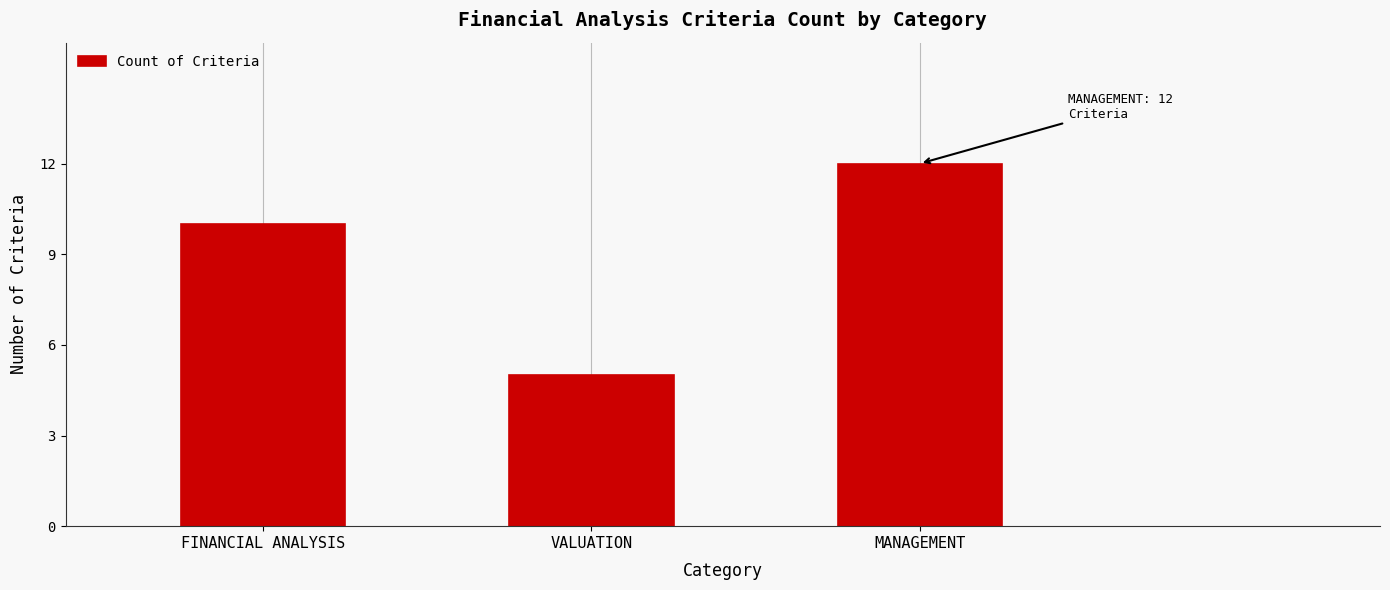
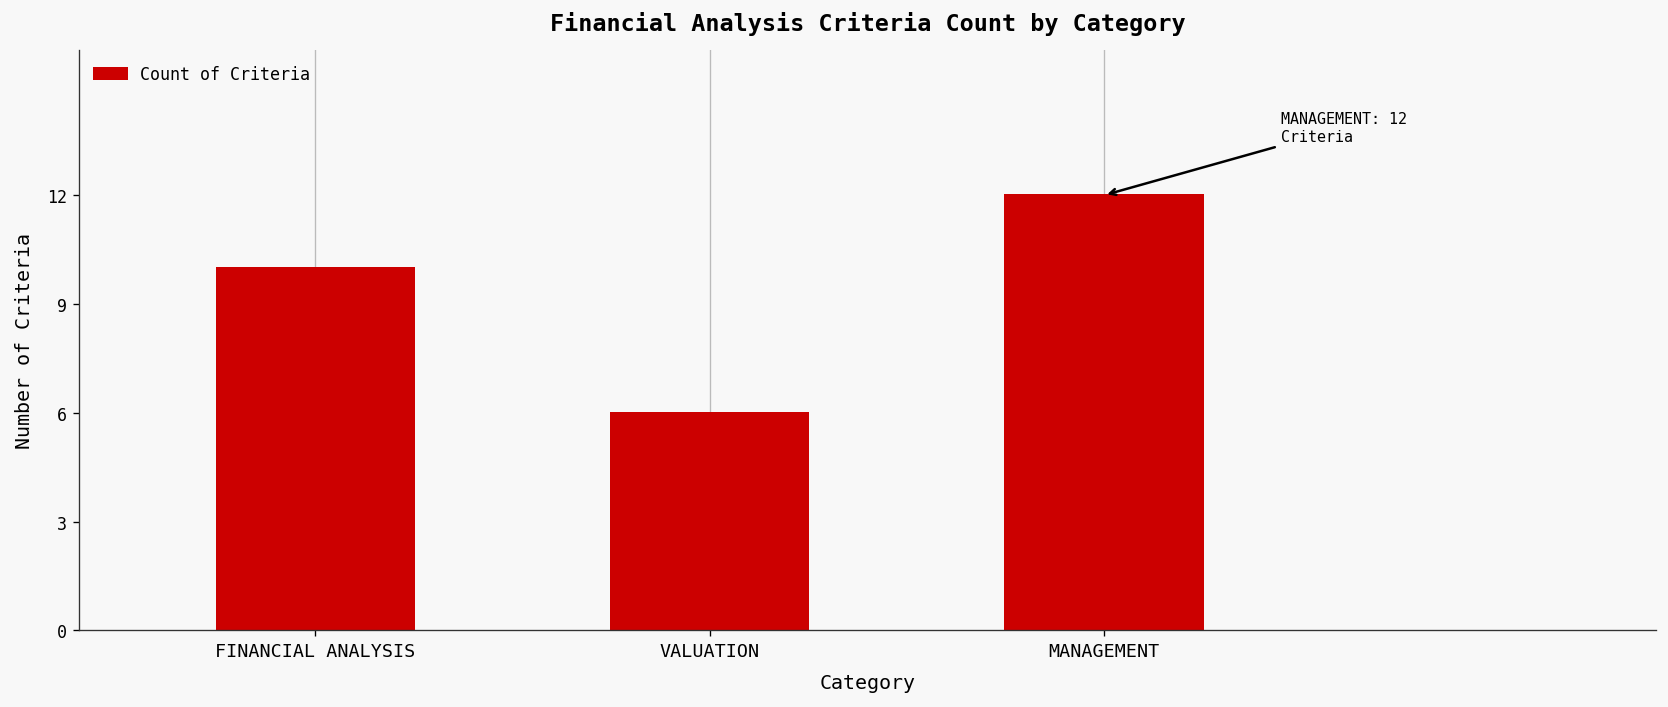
  {
    "FINANCIAL ANALYSIS": 10,
-   "VALUATION": 5
+   "VALUATION": 6
  }
